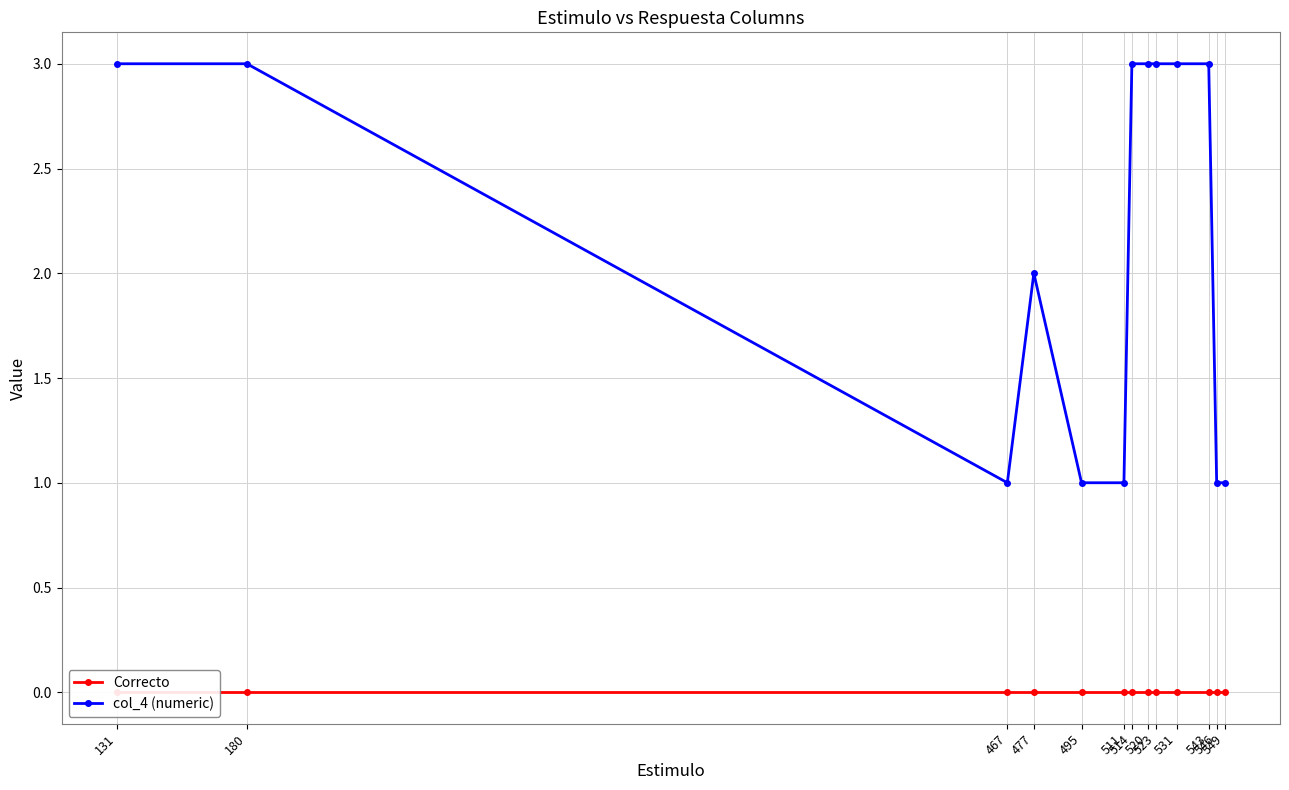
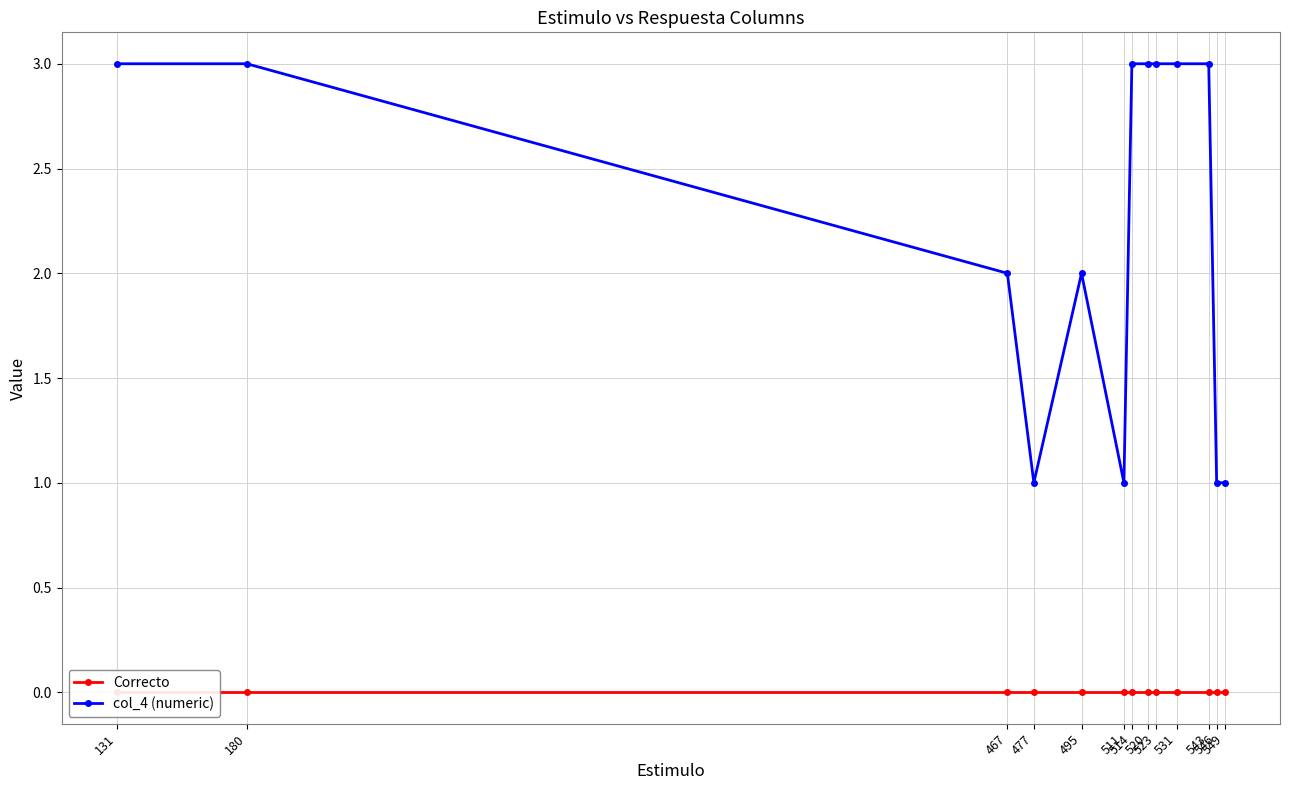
  {
    "Correcto": {
      "180": 0,
      "467": 0,
      "477": 0,
      "495": 0,
      "511": 0,
      "514": 0,
      "520": 0,
      "523": 0,
      "531": 0,
      "543": 0,
      "546": 0,
      "549": 0
    },
    "col_4 (numeric)": {
      "131": 3,
      "180": 3,
-     "467": 1,
-     "477": 2,
-     "495": 1,
+     "467": 2,
+     "477": 1,
+     "495": 2,
      "511": 1,
      "514": 3,
      "520": 3,
      "523": 3,
      "531": 3,
      "543": 3,
      "546": 1,
      "549": 1
    }
  }
